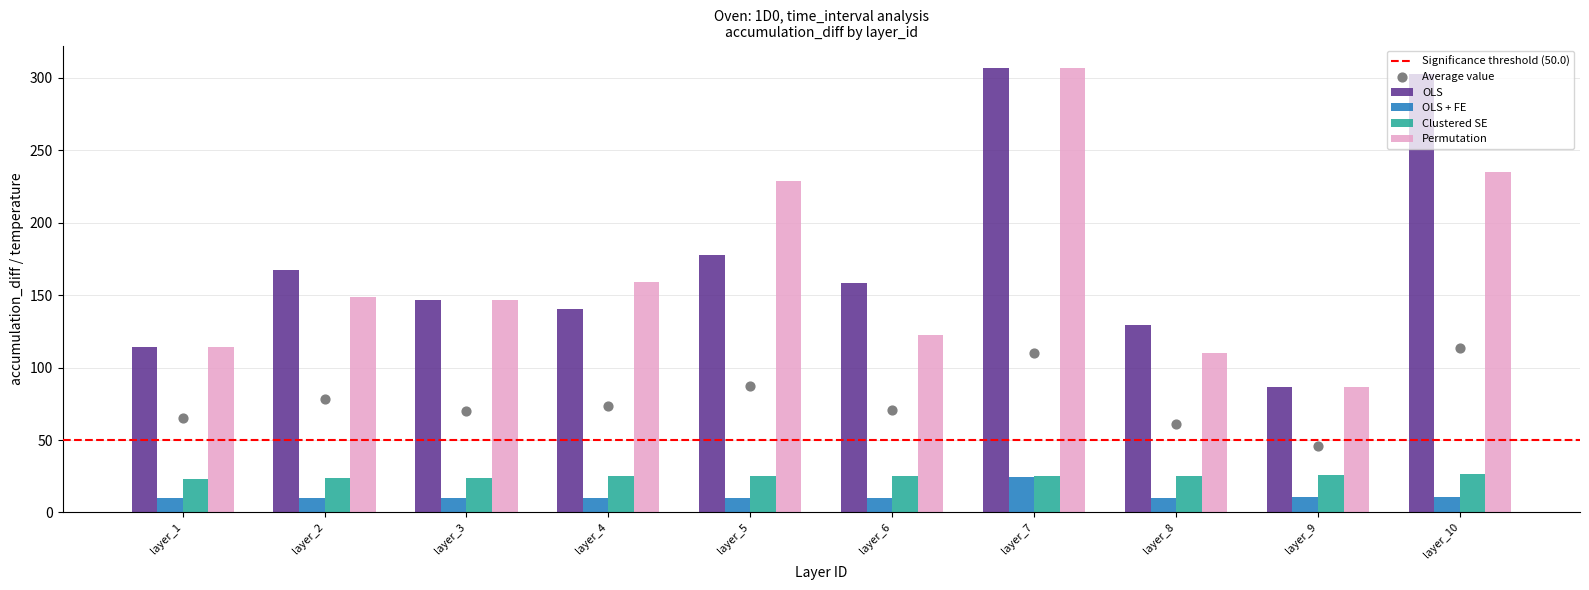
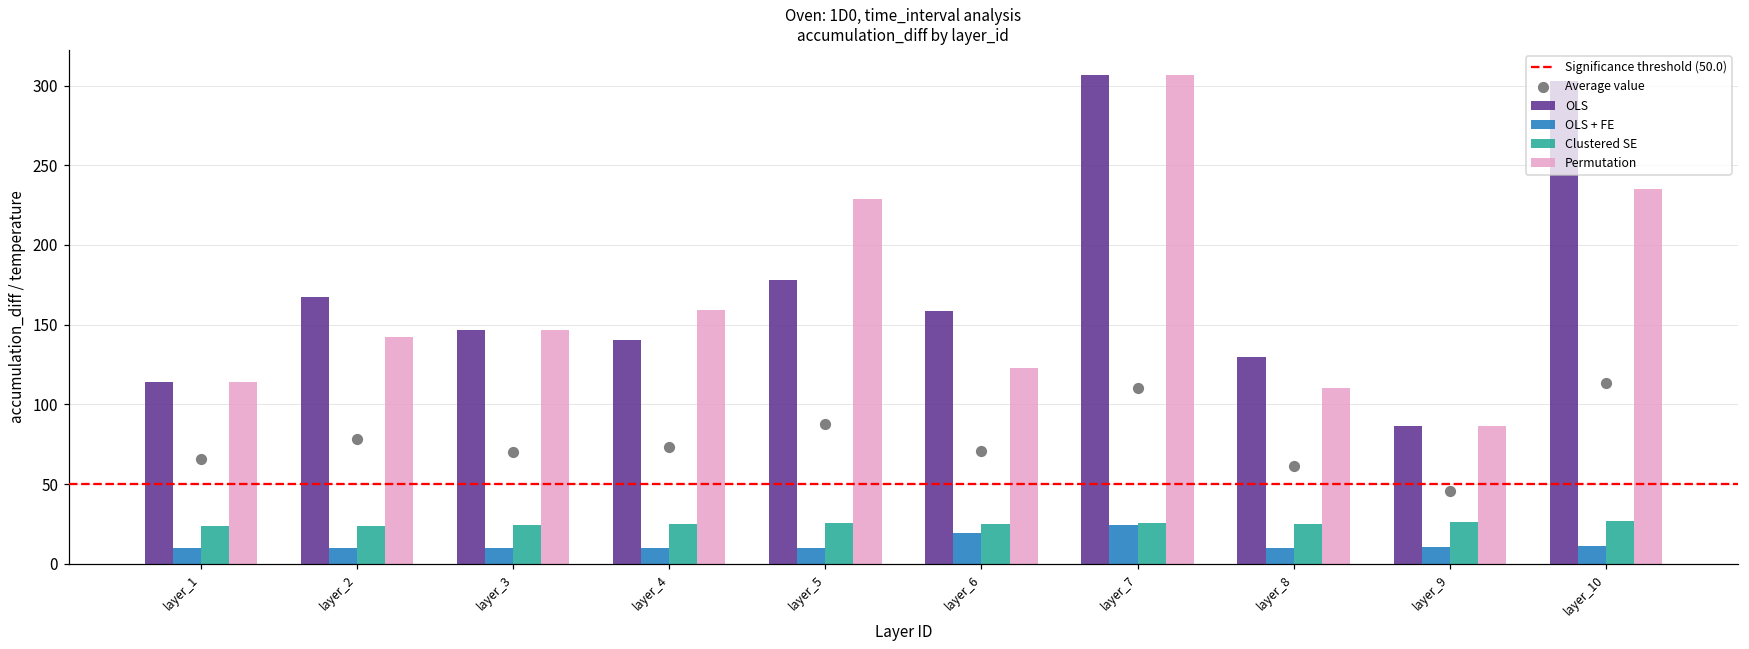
  {
    "OLS": {
      "layer_1": 114,
      "layer_2": 167,
      "layer_3": 147,
      "layer_4": 140,
      "layer_5": 178,
      "layer_6": 159,
      "layer_7": 307,
      "layer_8": 129,
      "layer_9": 86
    },
    "OLS + FE": {
      "layer_1": 10,
      "layer_2": 10,
      "layer_3": 10,
      "layer_4": 10,
      "layer_5": 10,
-     "layer_6": 10,
+     "layer_6": 19,
      "layer_7": 24,
      "layer_8": 10,
      "layer_9": 11,
      "layer_10": 11
    },
    "Clustered SE": {
      "layer_1": 23,
      "layer_2": 23,
      "layer_3": 24,
      "layer_4": 25,
      "layer_5": 25,
      "layer_6": 25,
      "layer_7": 25,
      "layer_8": 25,
      "layer_9": 26,
      "layer_10": 27
    },
    "Permutation": {
      "layer_1": 114,
-     "layer_2": 148,
+     "layer_2": 142,
      "layer_3": 147,
      "layer_4": 159,
      "layer_5": 229,
      "layer_6": 123,
      "layer_7": 307,
      "layer_8": 110,
      "layer_9": 86,
      "layer_10": 235
    }
  }
